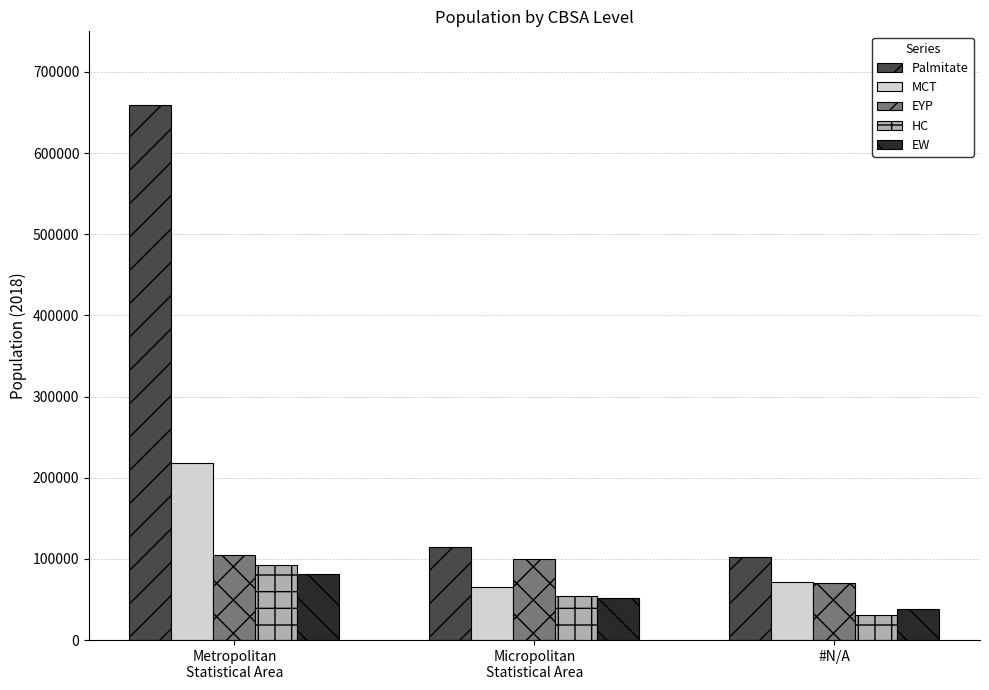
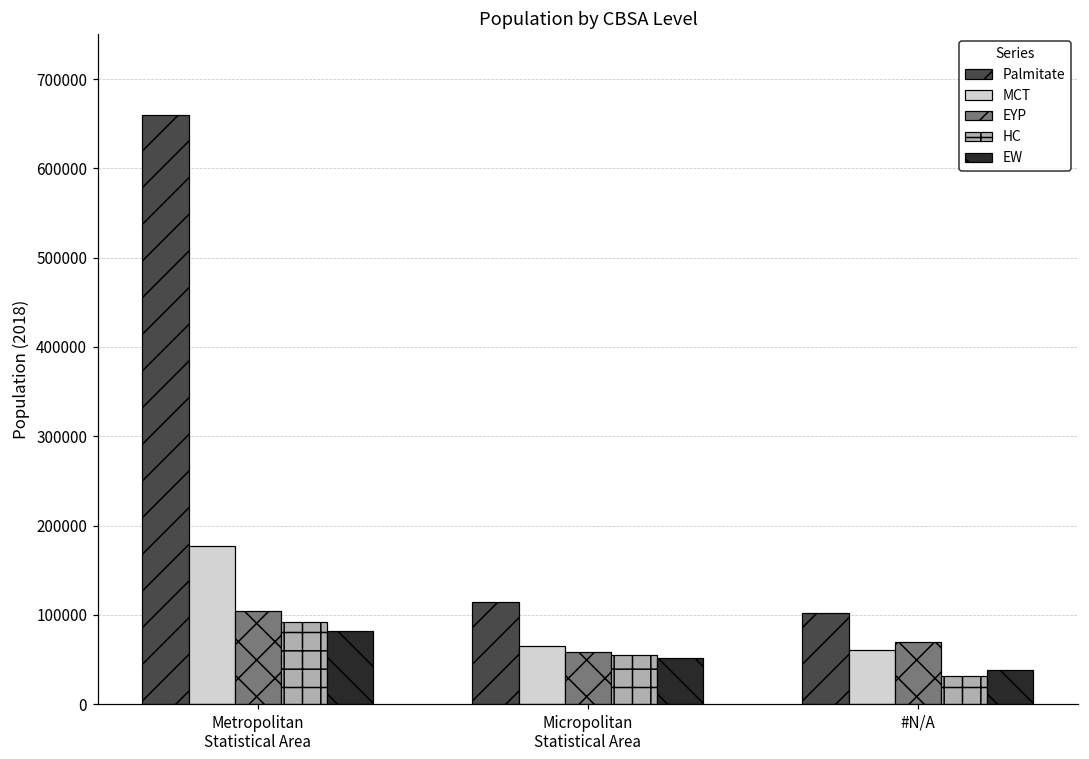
  {
    "MCT": {
-     "Metropolitan Statistical Area": 220000,
+     "Metropolitan Statistical Area": 180000,
      "Micropolitan Statistical Area": 70000,
-     "#N/A": 70000
+     "#N/A": 60000
    },
    "EYP": {
      "Metropolitan Statistical Area": 100000,
-     "Micropolitan Statistical Area": 100000,
+     "Micropolitan Statistical Area": 60000,
      "#N/A": 70000
    },
    "HC": {
      "Metropolitan Statistical Area": 90000,
      "Micropolitan Statistical Area": 50000,
      "#N/A": 30000
    }
  }
